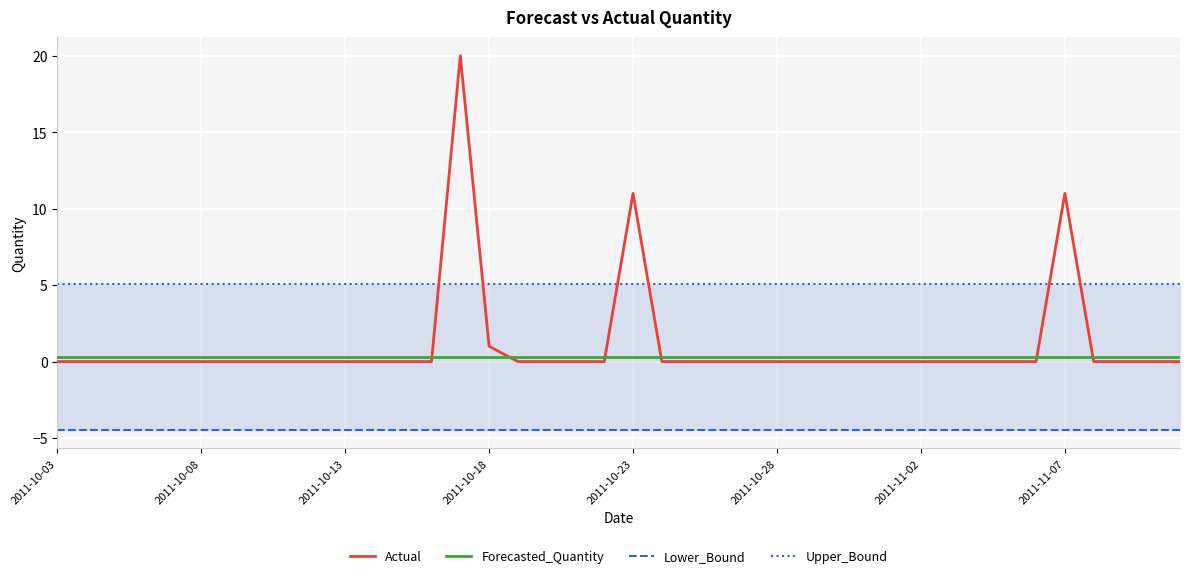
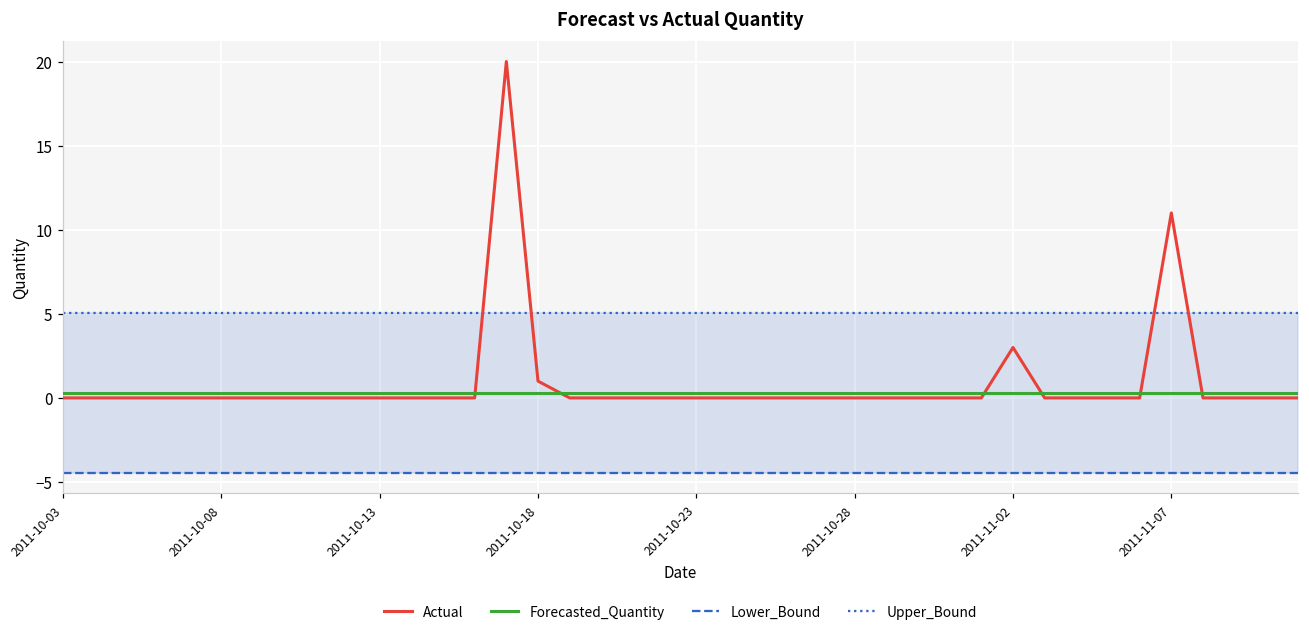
  {
    "Actual": {
      "2011-10-03": 0,
      "2011-10-08": 0,
      "2011-10-13": 0,
      "2011-10-18": 1,
-     "2011-10-23": 11,
+     "2011-10-23": 0,
      "2011-10-28": 0,
-     "2011-11-02": 0,
+     "2011-11-02": 3,
      "2011-11-07": 11
    },
    "Forecasted_Quantity": {
      "2011-10-03": 0.3,
      "2011-10-08": 0.3,
      "2011-10-13": 0.3,
      "2011-10-18": 0.3,
      "2011-10-23": 0.3,
      "2011-10-28": 0.3,
      "2011-11-02": 0.3,
      "2011-11-07": 0.3
    }
  }
